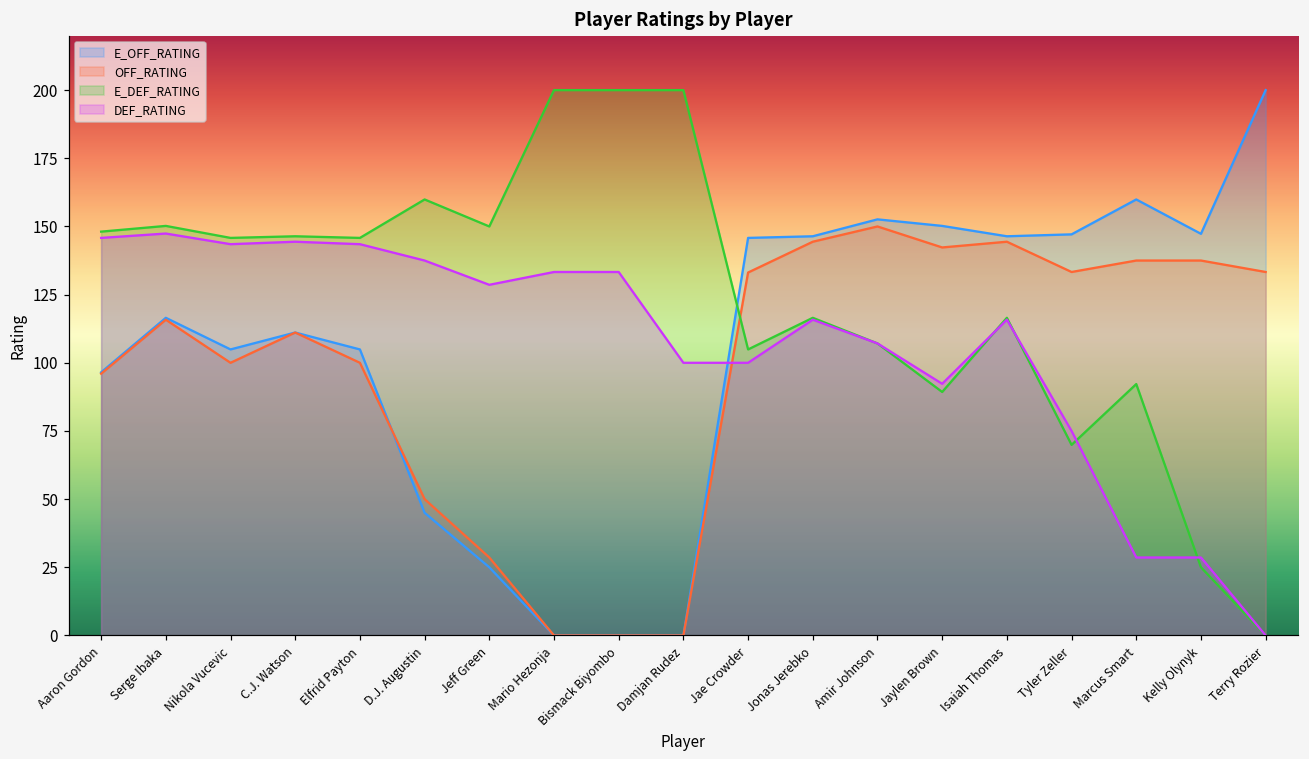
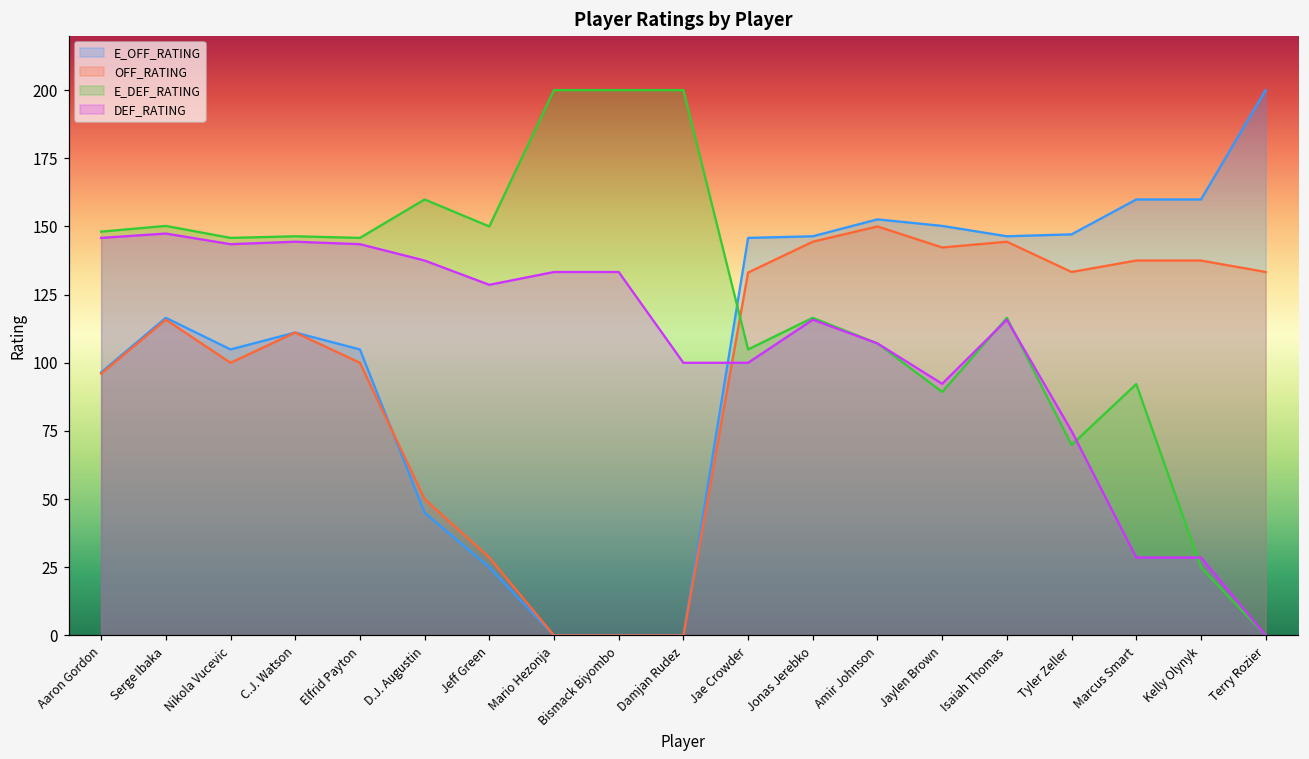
  {
    "E_OFF_RATING": {
      "Nikola Vucevic": 105,
      "Elfrid Payton": 105,
      "D.J. Augustin": 45,
      "Jeff Green": 25,
      "Jae Crowder": 146,
      "Jonas Jerebko": 146,
      "Amir Johnson": 153,
      "Jaylen Brown": 150,
      "Isaiah Thomas": 146,
      "Tyler Zeller": 147,
      "Marcus Smart": 160,
-     "Kelly Olynyk": 147,
+     "Kelly Olynyk": 160,
      "Terry Rozier": 200
    },
    "OFF_RATING": {
      "Nikola Vucevic": 100,
      "Elfrid Payton": 100,
      "D.J. Augustin": 50,
      "Jeff Green": 29,
      "Jae Crowder": 133,
      "Jonas Jerebko": 144,
      "Amir Johnson": 150,
      "Jaylen Brown": 142,
      "Isaiah Thomas": 144,
      "Tyler Zeller": 133,
      "Marcus Smart": 138,
      "Kelly Olynyk": 138,
      "Terry Rozier": 133
    },
    "E_DEF_RATING": {
      "Aaron Gordon": 148,
      "Serge Ibaka": 150,
      "Nikola Vucevic": 146,
      "C.J. Watson": 146,
      "Elfrid Payton": 146,
      "D.J. Augustin": 160,
      "Jeff Green": 150,
      "Mario Hezonja": 200,
      "Bismack Biyombo": 200,
      "Damjan Rudez": 200,
      "Jae Crowder": 105,
      "Jaylen Brown": 89,
      "Tyler Zeller": 70,
      "Marcus Smart": 92,
      "Kelly Olynyk": 25
    },
    "DEF_RATING": {
      "Aaron Gordon": 146,
      "Serge Ibaka": 147,
      "Nikola Vucevic": 144,
      "C.J. Watson": 144,
      "Elfrid Payton": 144,
      "D.J. Augustin": 138,
      "Jeff Green": 129,
      "Mario Hezonja": 133,
      "Bismack Biyombo": 133,
      "Damjan Rudez": 100,
      "Jae Crowder": 100,
      "Jaylen Brown": 92,
      "Tyler Zeller": 75,
      "Marcus Smart": 29,
      "Kelly Olynyk": 29
    }
  }
